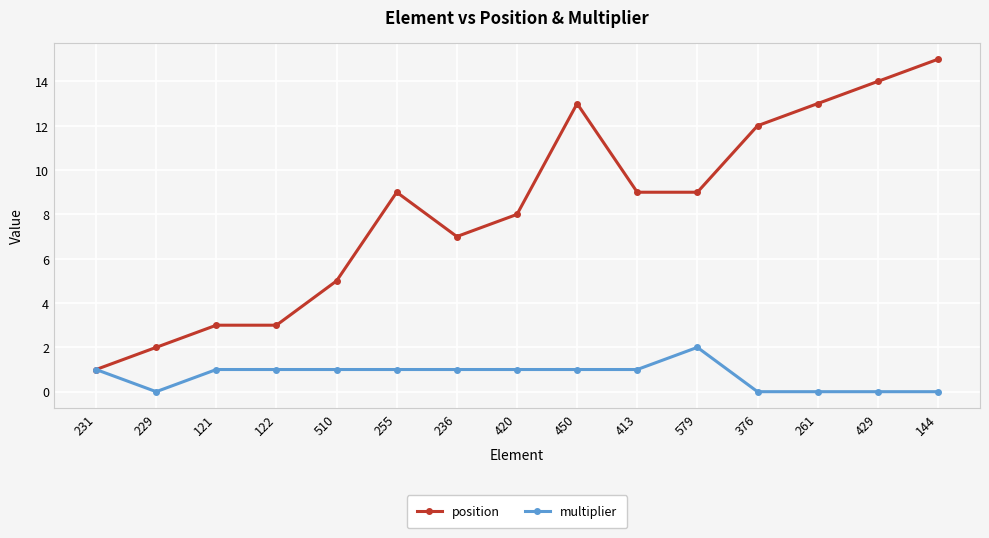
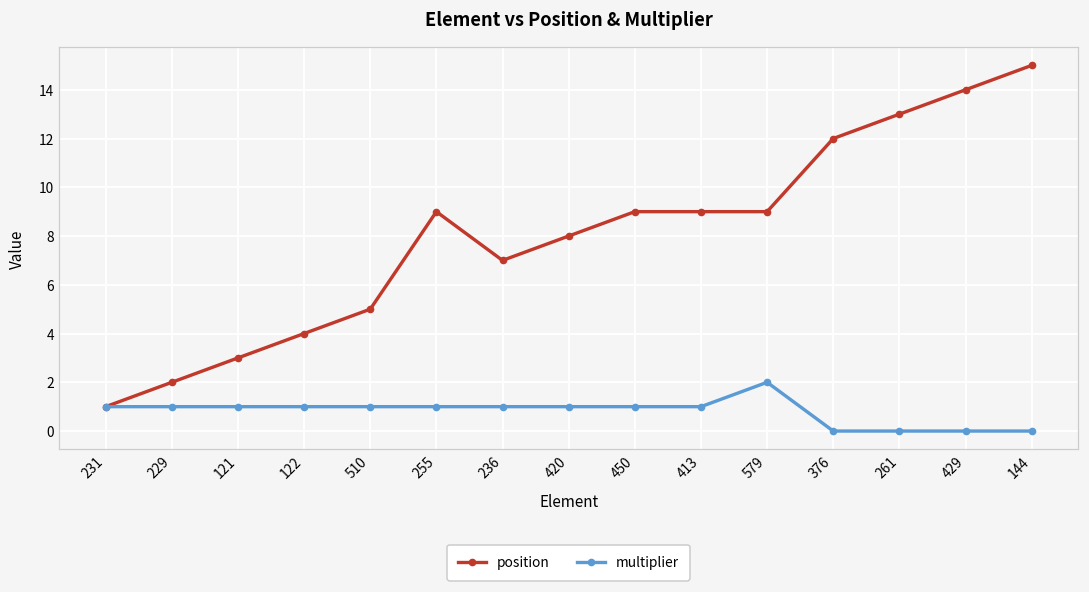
  {
    "position": {
      "229": 2,
      "121": 3,
-     "122": 3,
+     "122": 4,
      "510": 5,
      "255": 9,
      "236": 7,
      "420": 8,
-     "450": 13,
+     "450": 9,
      "413": 9,
      "579": 9,
      "376": 12,
      "261": 13,
      "429": 14,
      "144": 15
    },
    "multiplier": {
-     "229": 0,
+     "229": 1,
      "121": 1,
      "122": 1,
      "510": 1,
      "255": 1,
      "236": 1,
      "420": 1,
      "450": 1,
      "413": 1,
      "579": 2,
      "376": 0,
      "261": 0,
      "429": 0,
      "144": 0
    }
  }
